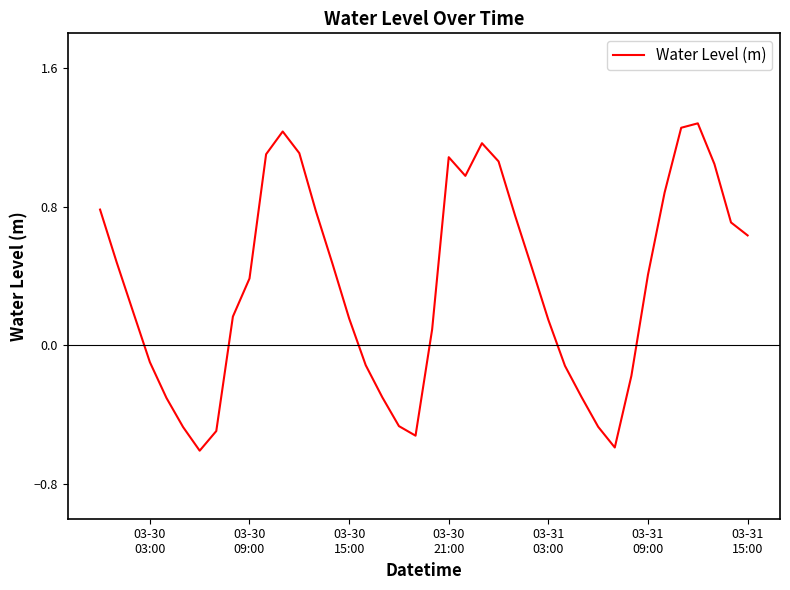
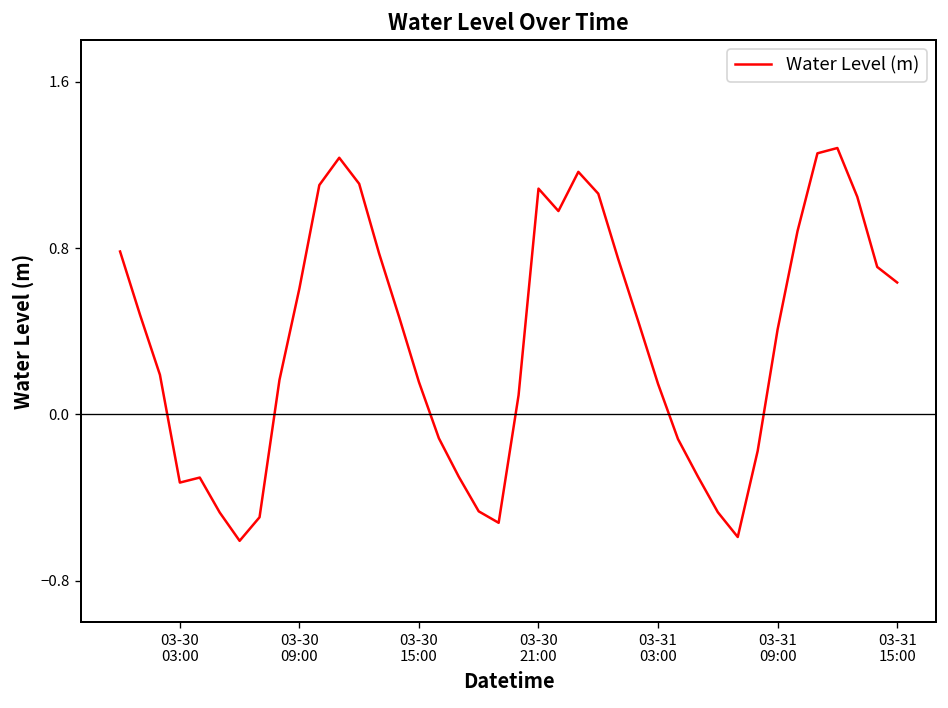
  {
-   "03-30 03:00": -0.10,
-   "03-30 09:00": 0.39,
+   "03-30 03:00": -0.33,
+   "03-30 09:00": 0.61,
    "03-30 15:00": 0.16,
    "03-30 21:00": 1.09,
    "03-31 03:00": 0.15,
    "03-31 09:00": 0.41,
    "03-31 15:00": 0.63
  }
